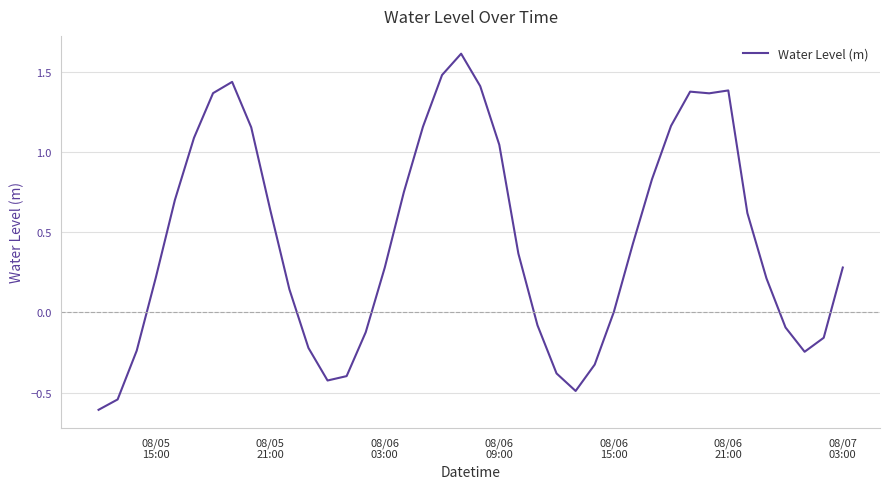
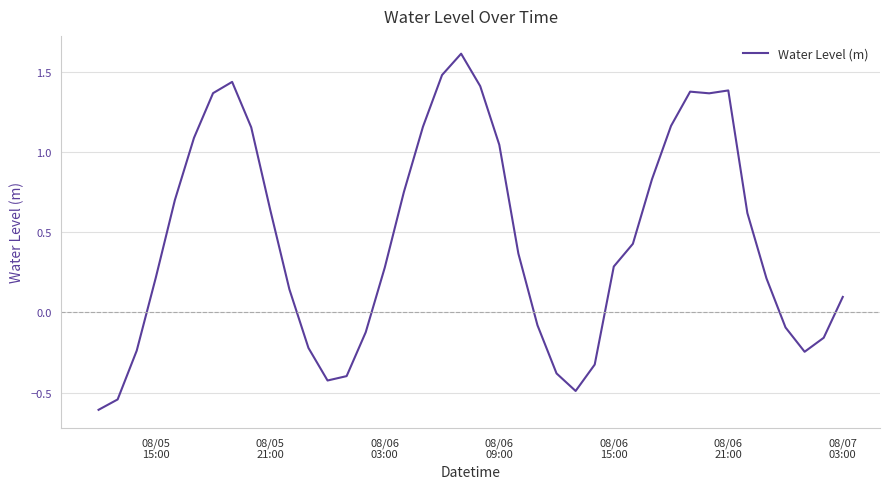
  {
    "08/05 15:00": 0.22,
    "08/05 21:00": 0.64,
    "08/06 03:00": 0.28,
    "08/06 09:00": 1.04,
-   "08/06 15:00": 0.00,
+   "08/06 15:00": 0.29,
    "08/06 21:00": 1.38,
-   "08/07 03:00": 0.28
+   "08/07 03:00": 0.10
  }
